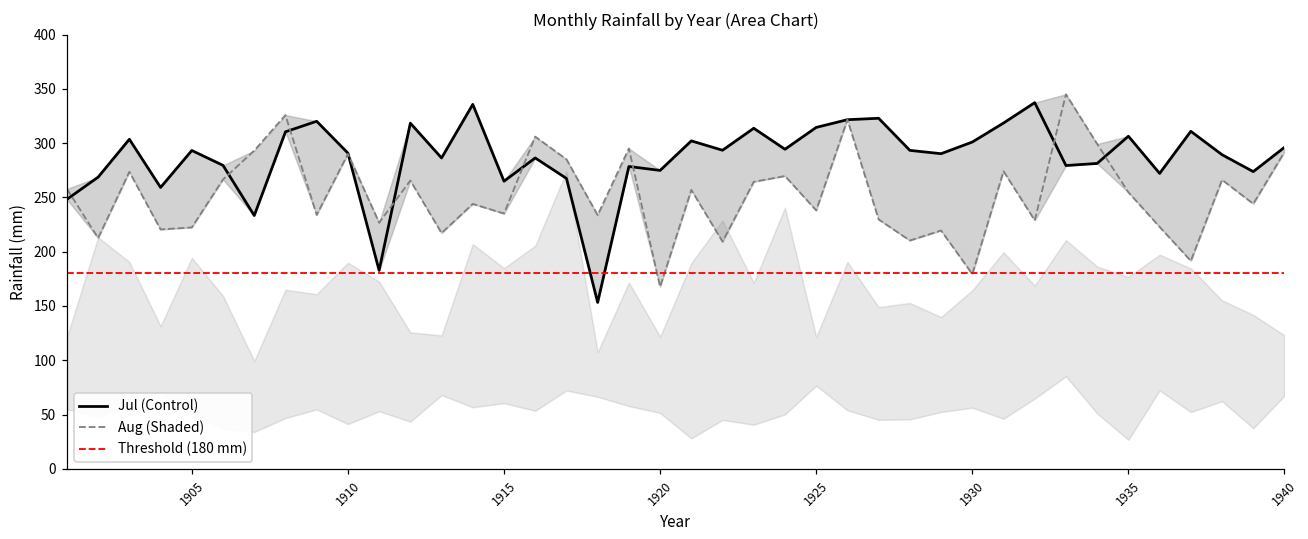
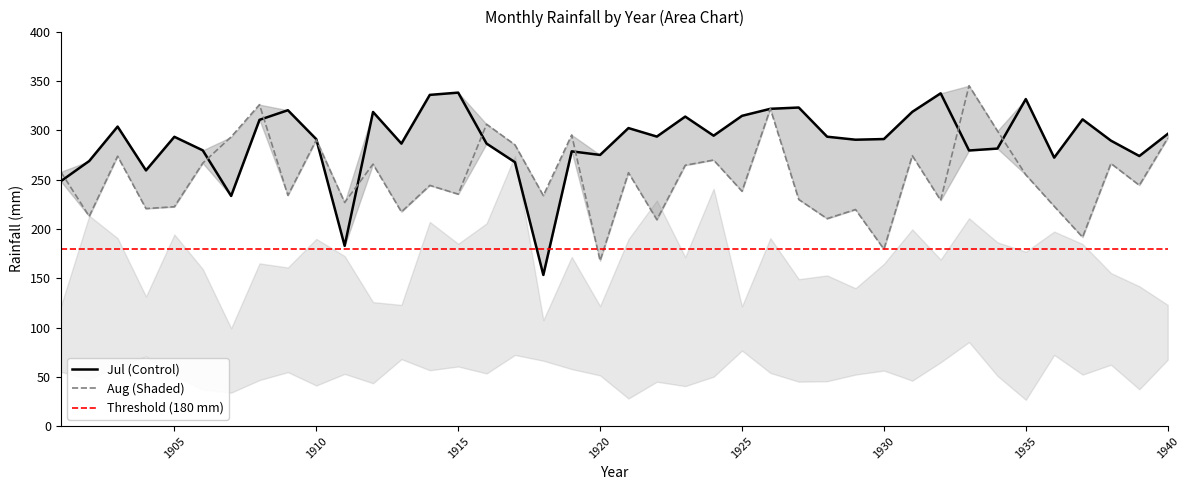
  {
    "Jul (Control)": {
-     "1915": 260,
-     "1930": 300,
-     "1935": 310
+     "1915": 340,
+     "1930": 290,
+     "1935": 330
    }
  }
